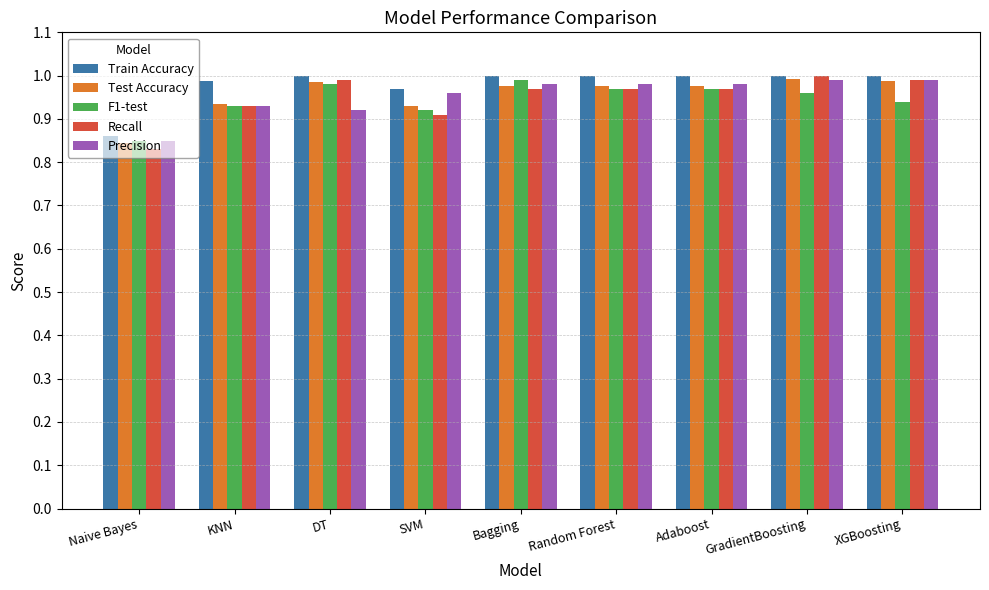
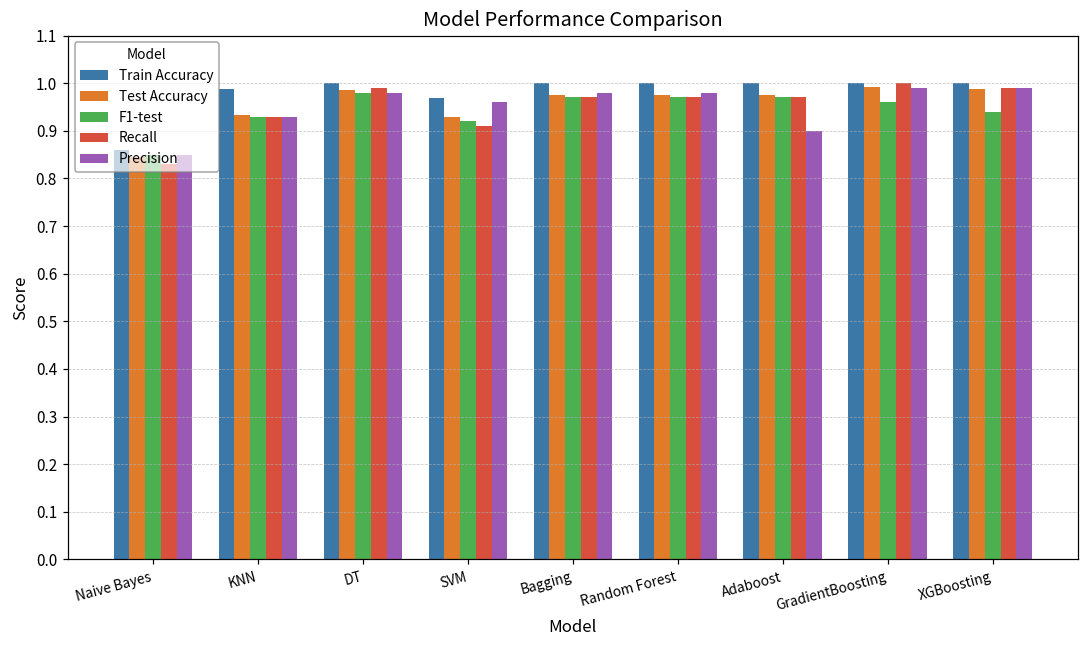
  {
    "Train Accuracy": {
      "KNN": 0.99,
      "DT": 1.00,
      "SVM": 0.97,
      "Bagging": 1.00,
      "Random Forest": 1.00,
      "Adaboost": 1.00,
      "GradientBoosting": 1.00,
      "XGBoosting": 1.00
    },
    "F1-test": {
      "KNN": 0.93,
      "DT": 0.98,
      "SVM": 0.92,
-     "Bagging": 0.99,
+     "Bagging": 0.97,
      "Random Forest": 0.97,
      "Adaboost": 0.97,
      "GradientBoosting": 0.96,
      "XGBoosting": 0.94
    },
    "Precision": {
      "KNN": 0.93,
-     "DT": 0.92,
+     "DT": 0.98,
      "SVM": 0.96,
      "Bagging": 0.98,
      "Random Forest": 0.98,
-     "Adaboost": 0.98,
+     "Adaboost": 0.90,
      "GradientBoosting": 0.99,
      "XGBoosting": 0.99
    }
  }
